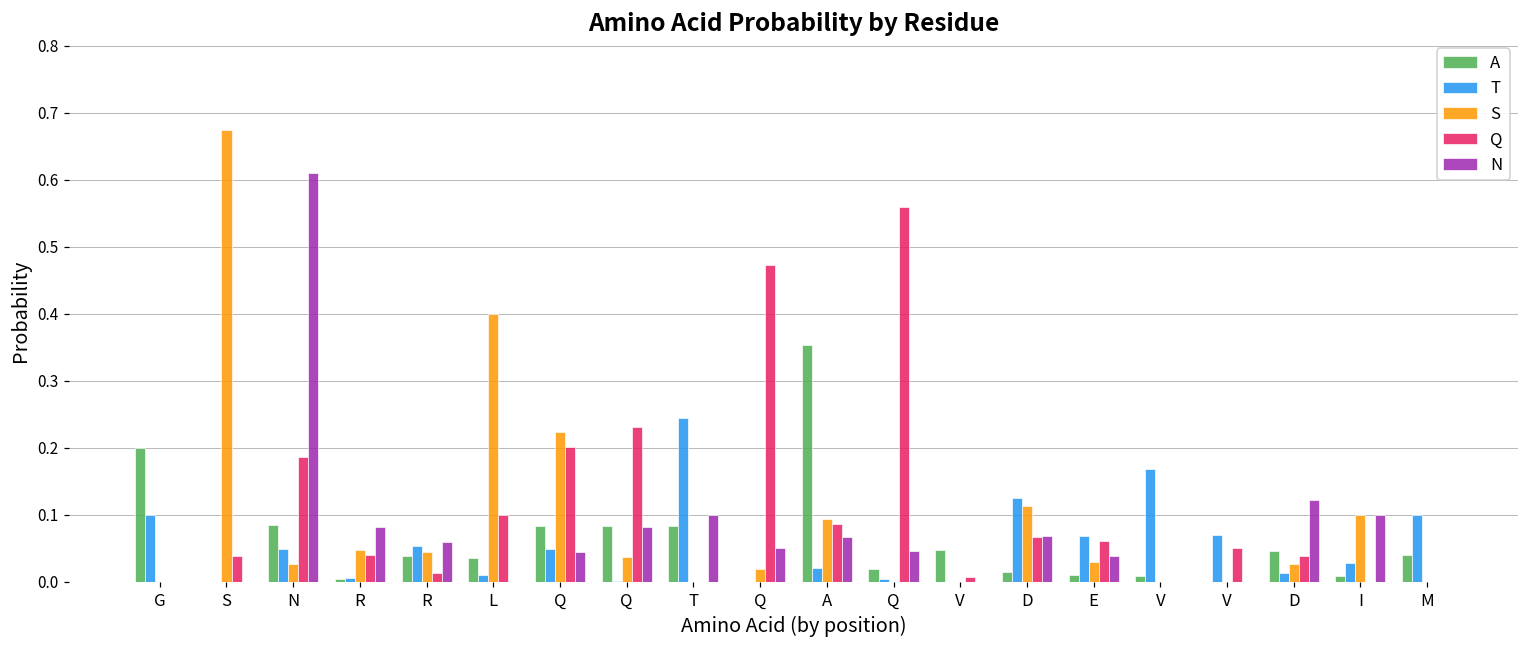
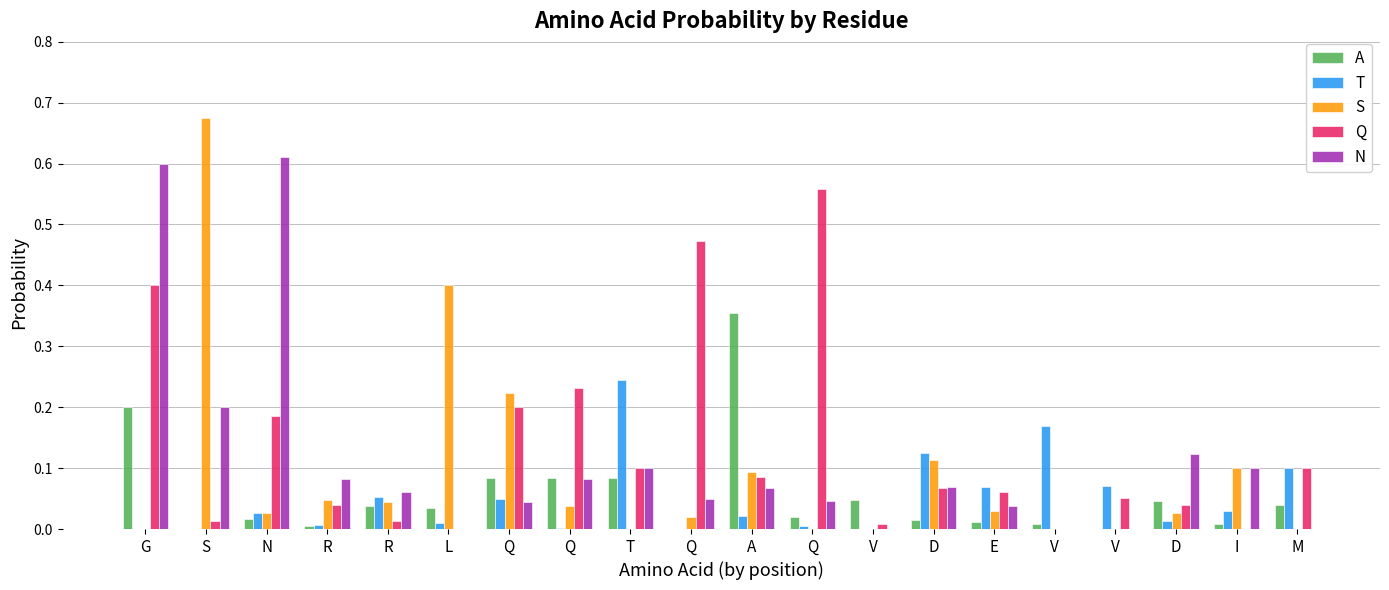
  {
    "A": {
      "G": 0.20,
      "S": 0.00,
-     "N": 0.09,
+     "N": 0.02,
      "L": 0.04,
      "T": 0.08,
      "A": 0.35,
      "E": 0.01,
      "I": 0.01,
      "M": 0.04
    },
    "T": {
-     "G": 0.1,
+     "G": 0.0,
      "S": 0.00,
-     "N": 0.05,
+     "N": 0.03,
      "L": 0.01,
      "T": 0.25,
      "A": 0.02,
      "E": 0.07,
      "I": 0.03,
      "M": 0.10
    },
    "S": {
      "G": 0.00,
      "S": 0.67,
      "N": 0.03,
      "L": 0.40,
      "T": 0.00,
      "A": 0.09,
      "E": 0.03,
      "I": 0.10,
      "M": 0.00
    },
    "Q": {
-     "G": 0.0,
-     "S": 0.04,
+     "G": 0.4,
+     "S": 0.01,
      "N": 0.19,
-     "L": 0.1,
-     "T": 0.0,
+     "L": 0.0,
+     "T": 0.1,
      "A": 0.09,
      "E": 0.06,
      "I": 0.00,
-     "M": 0.0
+     "M": 0.1
    },
    "N": {
-     "G": 0.0,
-     "S": 0.0,
+     "G": 0.6,
+     "S": 0.2,
      "N": 0.61,
      "L": 0.0,
      "T": 0.1,
      "A": 0.07,
      "E": 0.04,
      "I": 0.1,
      "M": 0.0
    }
  }
